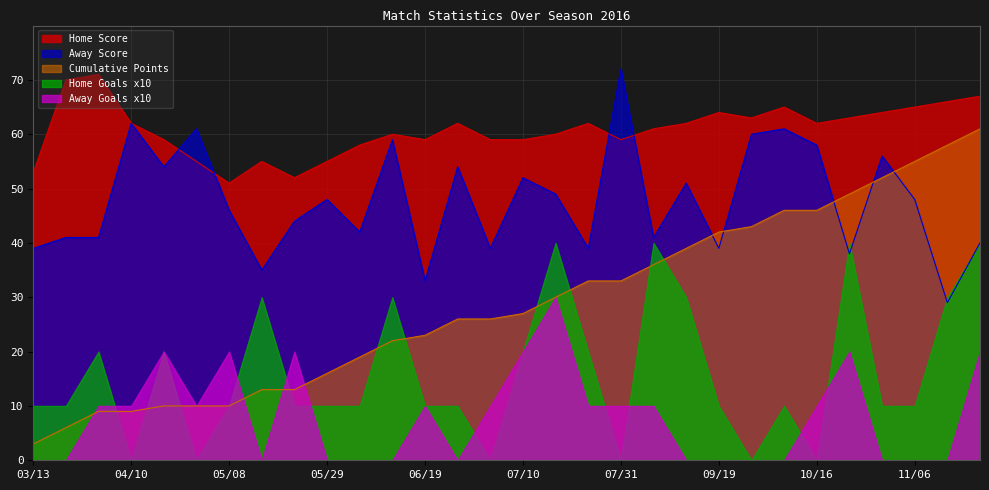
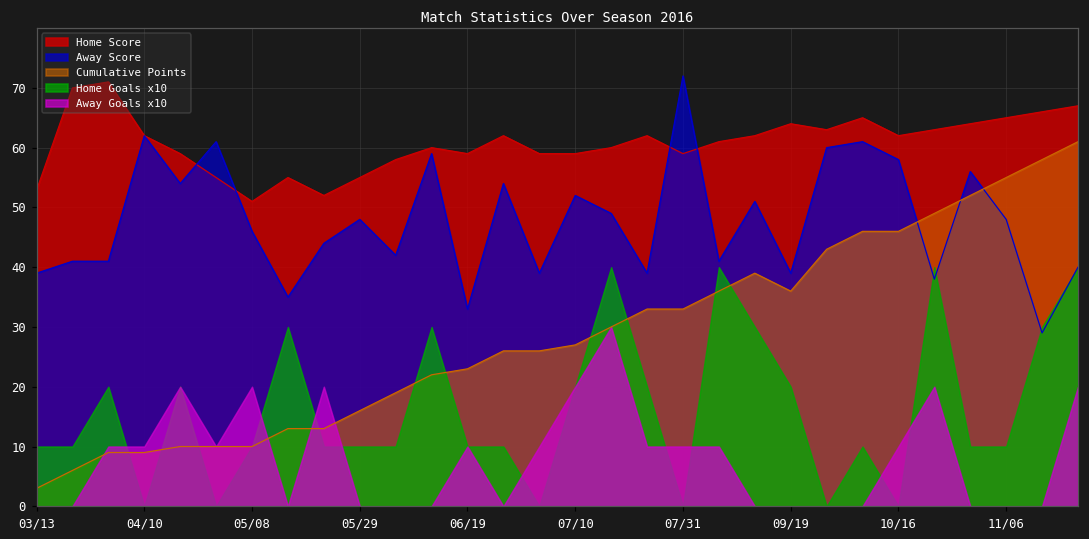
  {
    "Home Score": {
      "03/13": 53,
      "05/08": 51,
      "05/29": 55,
      "06/19": 59,
      "07/10": 59,
      "07/31": 59,
      "09/19": 64,
      "10/16": 62,
      "11/06": 65
    },
    "Away Score": {
      "03/13": 39,
      "05/08": 46,
      "05/29": 48,
      "06/19": 33,
      "07/10": 52,
      "07/31": 72,
      "09/19": 39,
      "10/16": 58,
      "11/06": 48
    },
    "Cumulative Points": {
      "03/13": 3,
      "04/10": 9,
      "05/29": 16,
      "06/19": 23,
      "07/10": 27,
      "07/31": 33,
-     "09/19": 42,
+     "09/19": 36,
      "10/16": 46,
      "11/06": 55
    },
    "Home Goals x10": {
      "03/13": 10,
      "04/10": 0,
      "05/29": 10,
      "07/31": 0,
-     "09/19": 10,
+     "09/19": 20,
      "10/16": 0,
      "11/06": 10
    },
    "Away Goals x10": {
      "03/13": 0,
      "04/10": 10,
      "05/08": 20,
      "05/29": 0,
      "07/31": 10,
      "09/19": 0,
      "10/16": 10,
      "11/06": 0
    }
  }
